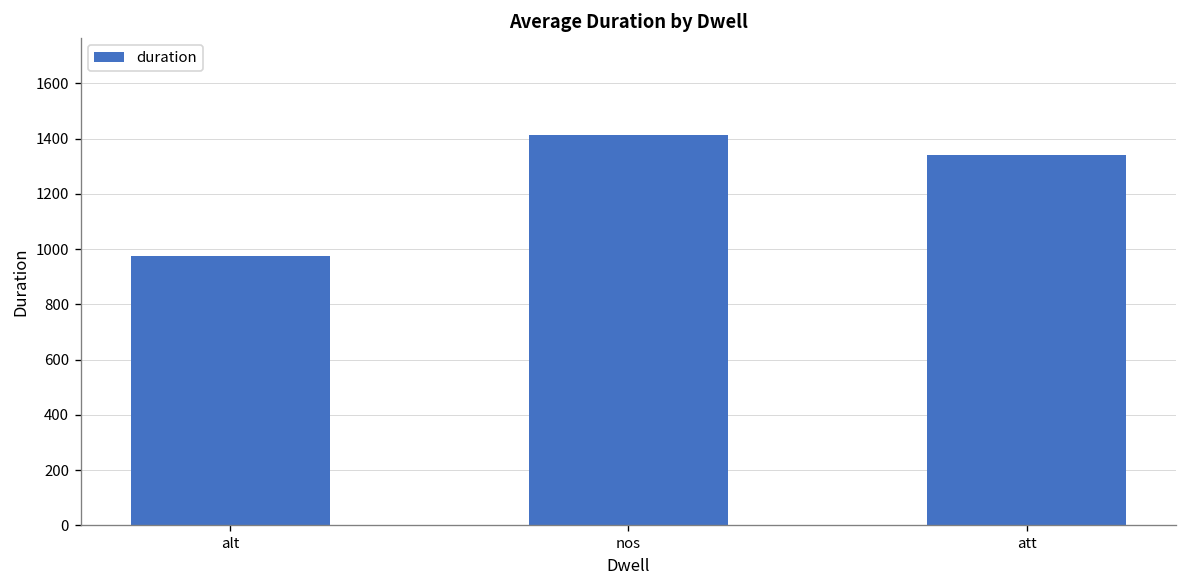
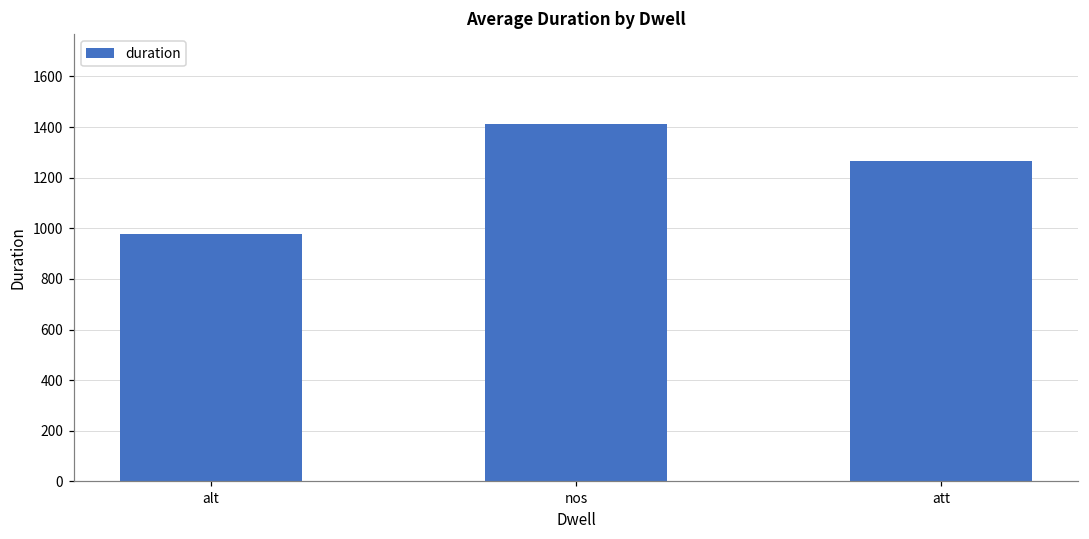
  {
    "alt": 980,
    "nos": 1410,
-   "att": 1340
+   "att": 1270
  }
